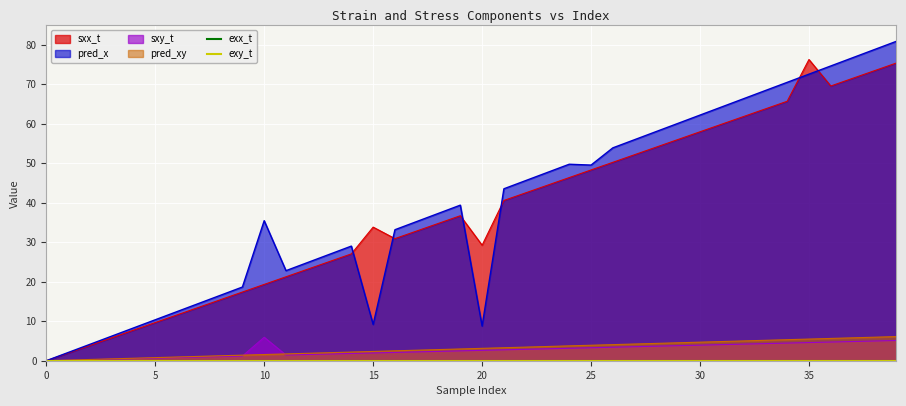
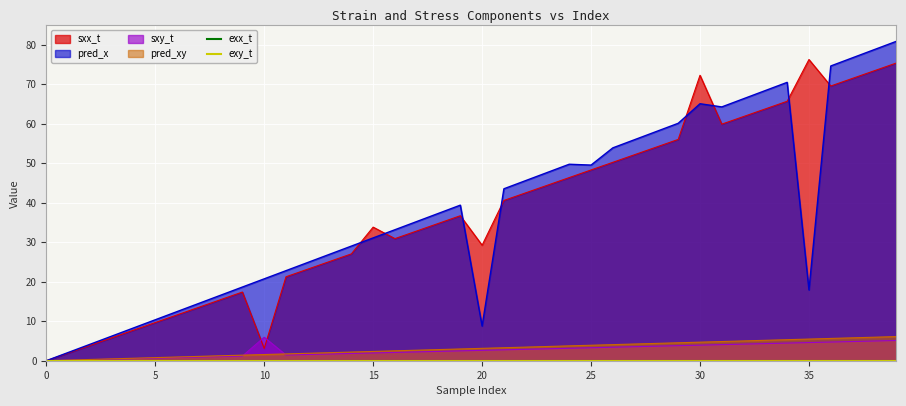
  {
    "sxx_t": {
      "5": 10,
-     "10": 19,
+     "10": 3,
      "15": 34,
      "20": 29,
      "25": 48,
-     "30": 58,
+     "30": 72,
      "35": 76
    },
    "pred_x": {
      "5": 10,
-     "10": 35,
-     "15": 9,
+     "10": 21,
+     "15": 31,
      "20": 9,
      "25": 50,
-     "30": 62,
-     "35": 73
+     "30": 65,
+     "35": 18
    },
    "sxy_t": {
      "10": 6,
      "30": 4,
      "35": 5
    },
    "pred_xy": {
      "10": 2,
      "30": 5,
      "35": 5
    },
    "exy_t": {
      "5": 0,
      "10": 0,
      "15": 0,
      "20": 0,
      "25": 0,
      "30": 0,
      "35": 0
    }
  }
